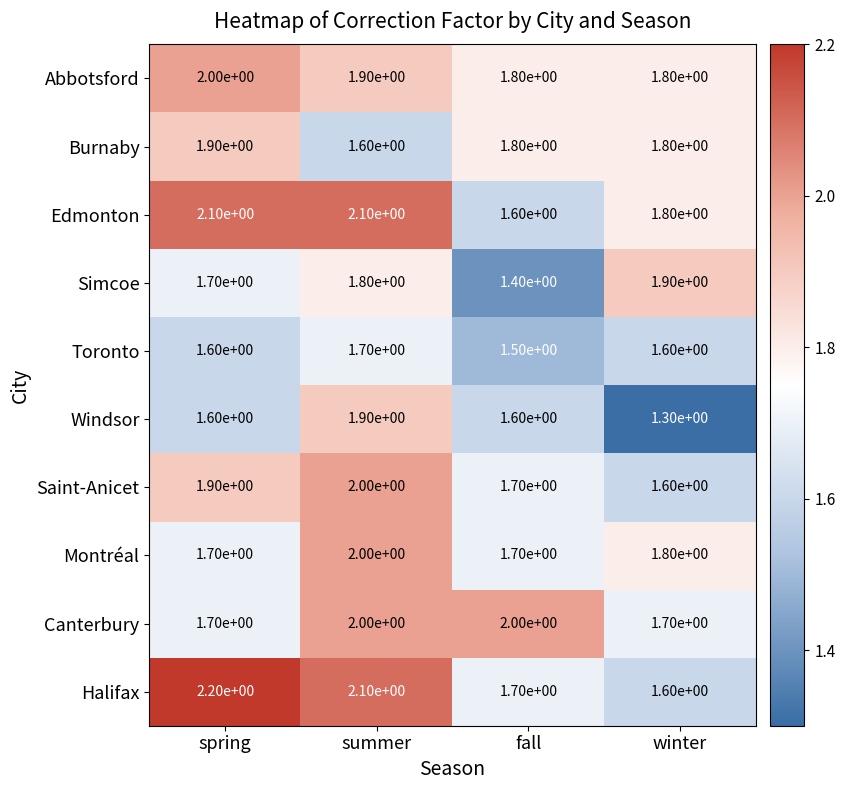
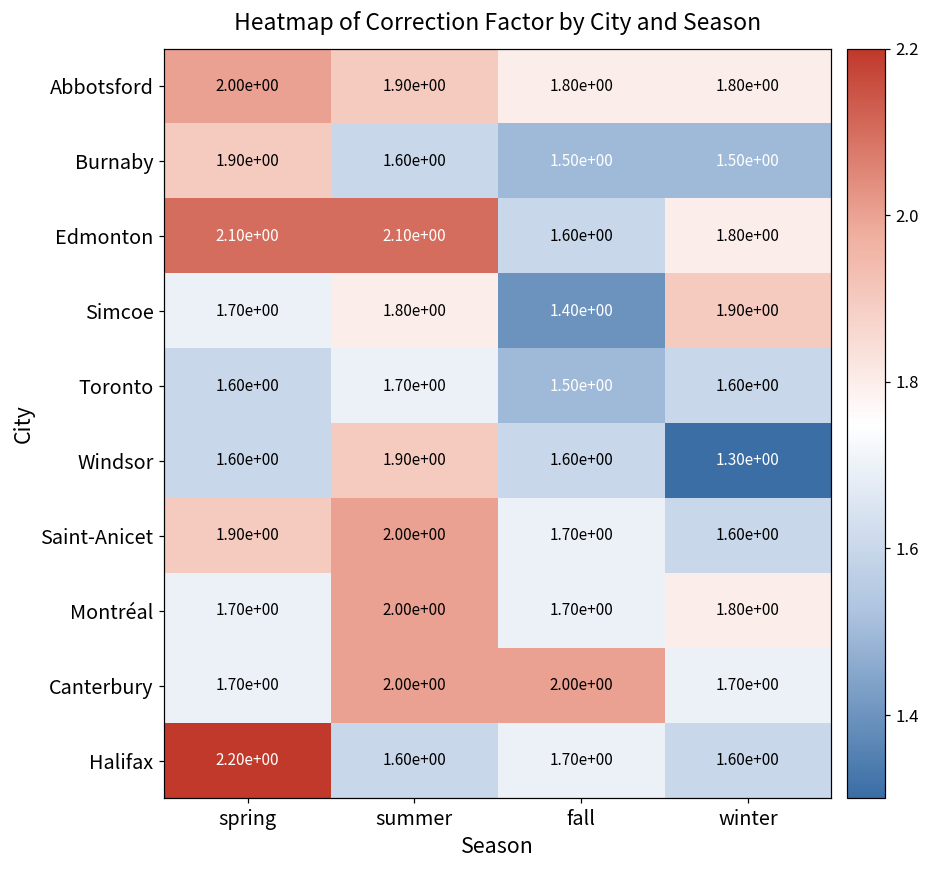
  {
    "Abbotsford": {
      "spring": "2.00e+00",
      "summer": "1.90e+00",
      "fall": "1.80e+00",
      "winter": "1.80e+00"
    },
    "Burnaby": {
      "spring": "1.90e+00",
      "summer": "1.60e+00",
-     "fall": "1.80e+00",
-     "winter": "1.80e+00"
+     "fall": "1.50e+00",
+     "winter": "1.50e+00"
    },
    "Edmonton": {
      "spring": "2.10e+00",
      "summer": "2.10e+00",
      "fall": "1.60e+00",
      "winter": "1.80e+00"
    },
    "Simcoe": {
      "spring": "1.70e+00",
      "summer": "1.80e+00",
      "fall": "1.40e+00",
      "winter": "1.90e+00"
    },
    "Toronto": {
      "spring": "1.60e+00",
      "summer": "1.70e+00",
      "fall": "1.50e+00",
      "winter": "1.60e+00"
    },
    "Windsor": {
      "spring": "1.60e+00",
      "summer": "1.90e+00",
      "fall": "1.60e+00",
      "winter": "1.30e+00"
    },
    "Saint-Anicet": {
      "spring": "1.90e+00",
      "summer": "2.00e+00",
      "fall": "1.70e+00",
      "winter": "1.60e+00"
    },
    "Montréal": {
      "spring": "1.70e+00",
      "summer": "2.00e+00",
      "fall": "1.70e+00",
      "winter": "1.80e+00"
    },
    "Canterbury": {
      "spring": "1.70e+00",
      "summer": "2.00e+00",
      "fall": "2.00e+00",
      "winter": "1.70e+00"
    },
    "Halifax": {
      "spring": "2.20e+00",
-     "summer": "2.10e+00",
+     "summer": "1.60e+00",
      "fall": "1.70e+00",
      "winter": "1.60e+00"
    }
  }
